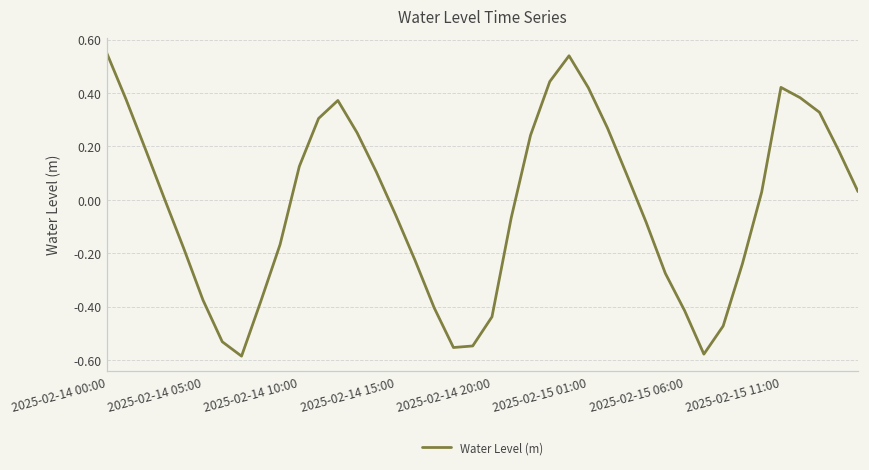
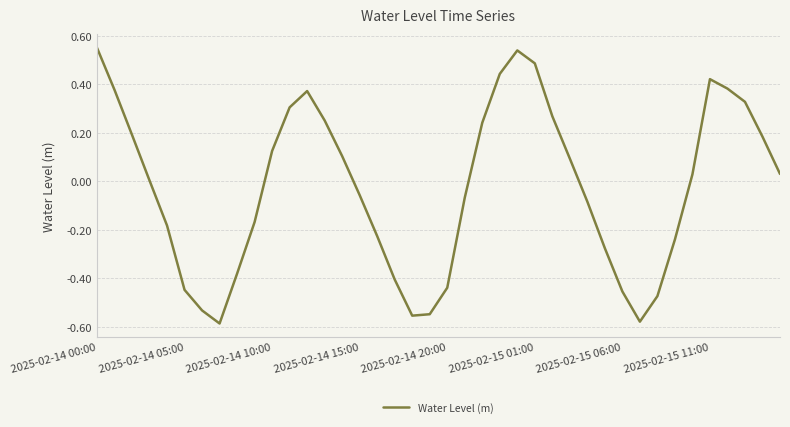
  {
    "2025-02-14 00:00": 0.55,
-   "2025-02-14 05:00": -0.38,
+   "2025-02-14 05:00": -0.45,
    "2025-02-14 10:00": 0.13,
    "2025-02-14 15:00": -0.06,
    "2025-02-14 20:00": -0.44,
-   "2025-02-15 01:00": 0.42,
-   "2025-02-15 06:00": -0.42,
+   "2025-02-15 01:00": 0.49,
+   "2025-02-15 06:00": -0.45,
    "2025-02-15 11:00": 0.42
  }
